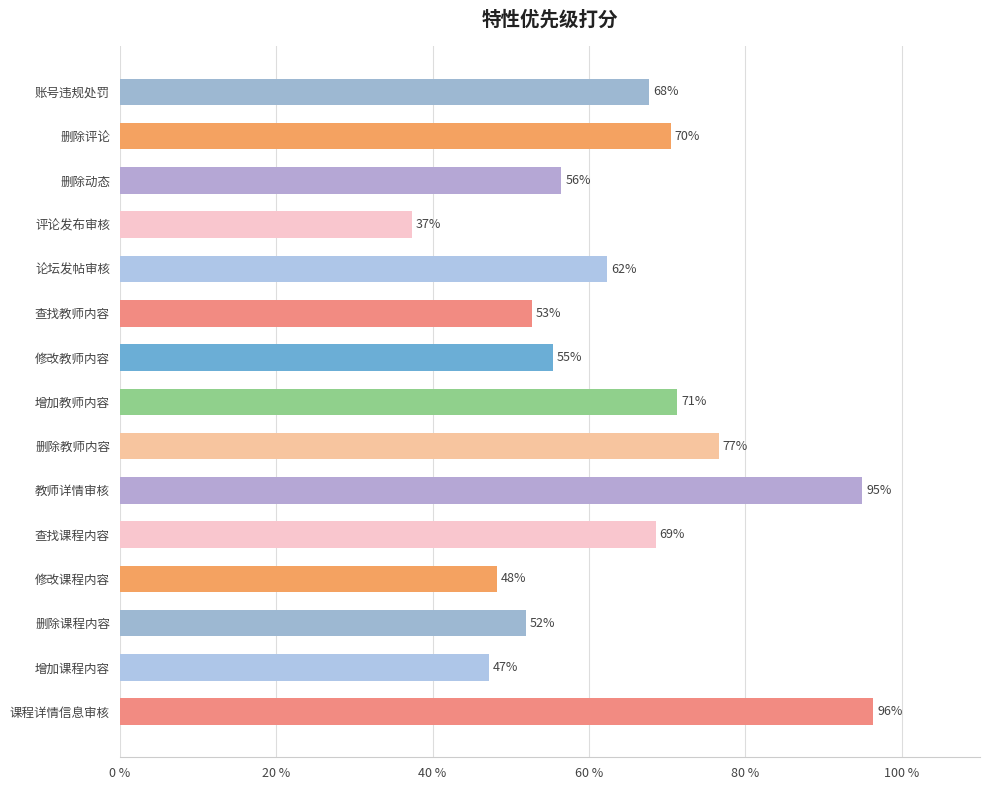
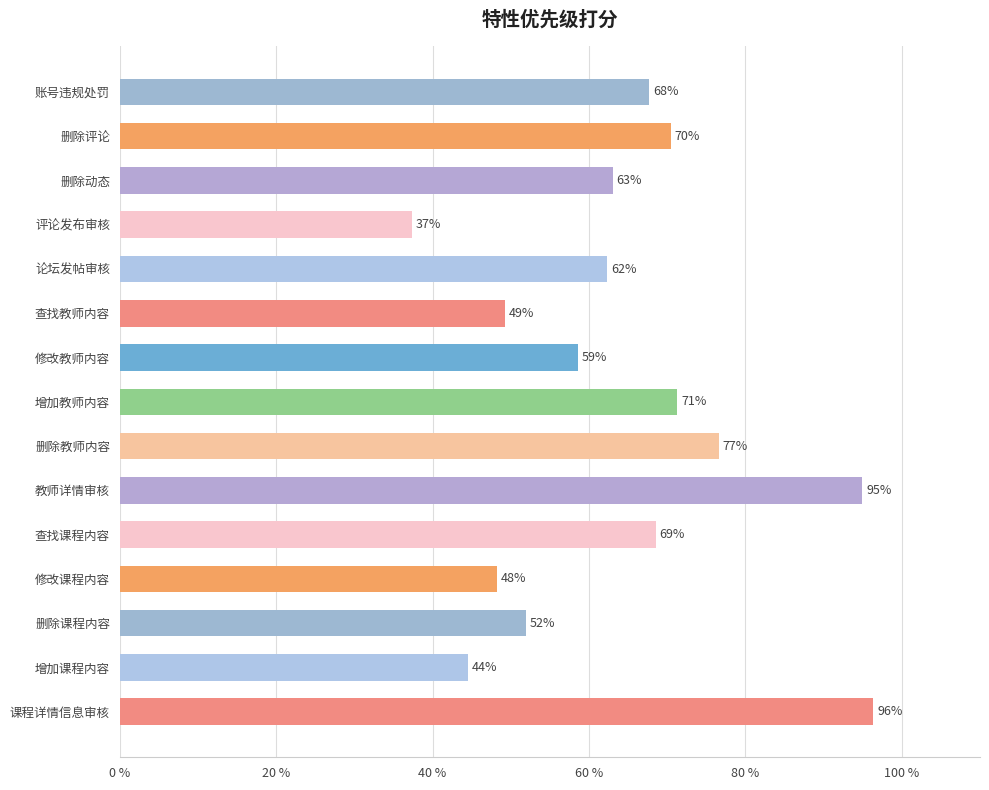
  {
    "账号违规处罚": "68%",
    "删除评论": "70%",
-   "删除动态": "56%",
+   "删除动态": "63%",
    "评论发布审核": "37%",
    "论坛发帖审核": "62%",
-   "查找教师内容": "53%",
-   "修改教师内容": "55%",
+   "查找教师内容": "49%",
+   "修改教师内容": "59%",
    "增加教师内容": "71%",
    "删除教师内容": "77%",
    "教师详情审核": "95%",
    "查找课程内容": "69%",
    "修改课程内容": "48%",
    "删除课程内容": "52%",
-   "增加课程内容": "47%",
+   "增加课程内容": "44%",
    "课程详情信息审核": "96%"
  }
